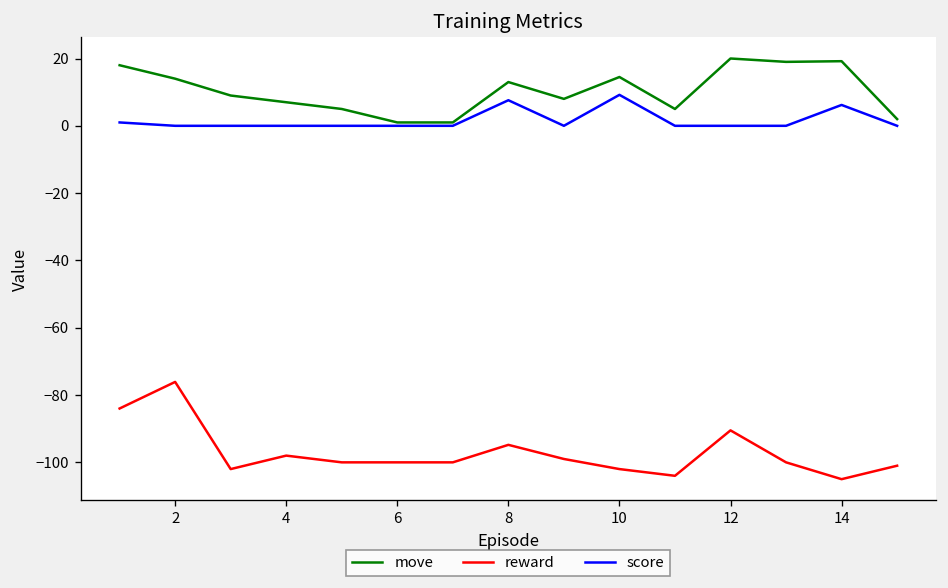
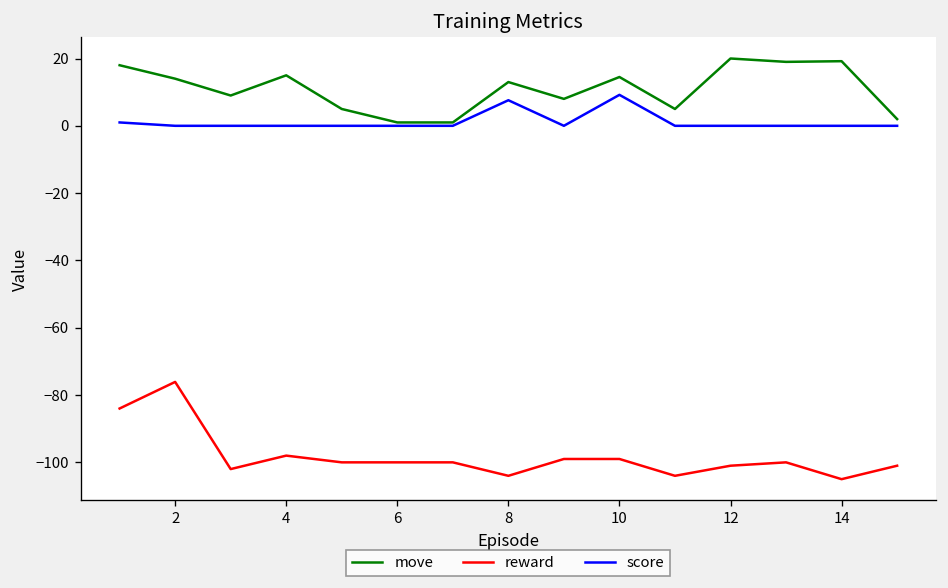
  {
    "move": {
      "2": 14,
-     "4": 7,
+     "4": 15,
      "6": 1,
      "8": 13,
      "10": 15,
      "12": 20,
      "14": 19
    },
    "reward": {
      "2": -76,
      "4": -98,
      "6": -100,
-     "8": -95,
-     "10": -102,
-     "12": -91,
+     "8": -104,
+     "10": -99,
+     "12": -101,
      "14": -105
    },
    "score": {
      "2": 0,
      "4": 0,
      "6": 0,
      "8": 8,
      "10": 9,
      "12": 0,
-     "14": 6
+     "14": 0
    }
  }
